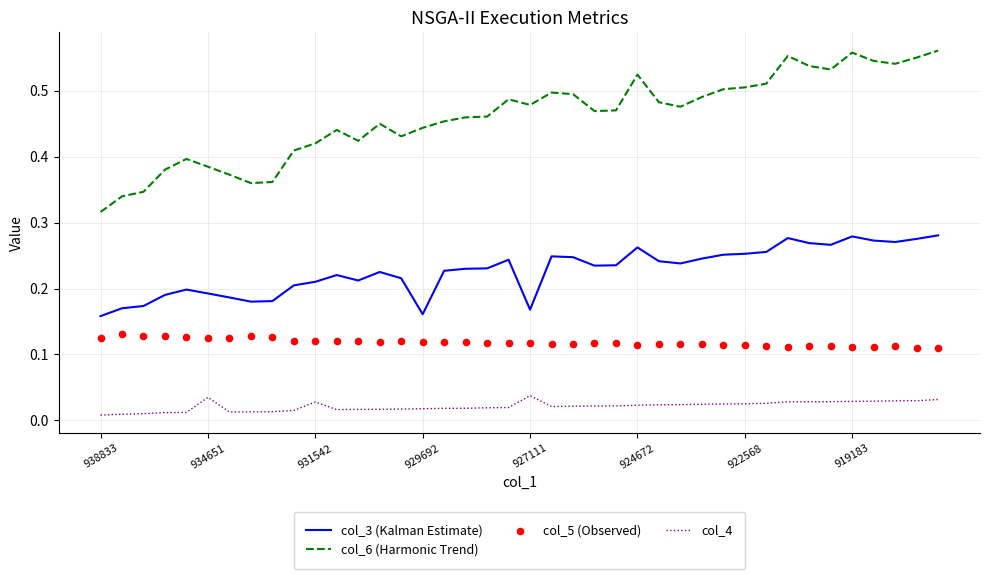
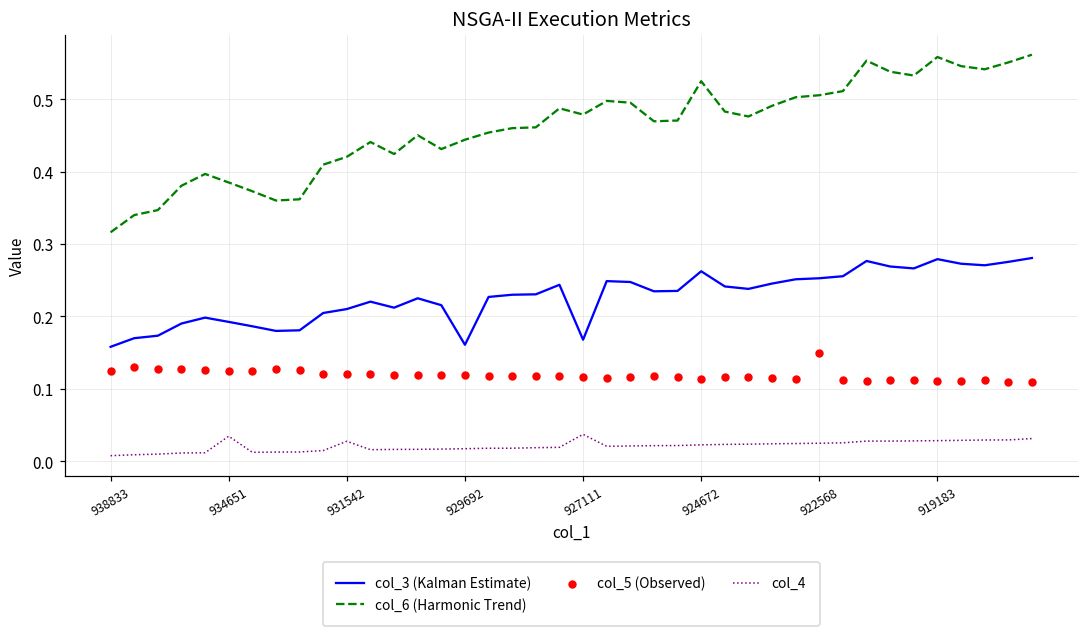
  {
    "col_3 (Kalman Estimate)": {
      "938833": 0.16,
      "934651": 0.19,
      "931542": 0.21,
      "929692": 0.16,
      "927111": 0.17,
      "924672": 0.26,
      "922568": 0.25,
      "919183": 0.28
    },
    "col_5 (Observed)": {
-     "922568": 0.11
+     "922568": 0.15
    },
    "col_6 (Harmonic Trend)": {
      "938833": 0.32,
      "934651": 0.38,
      "931542": 0.42,
      "929692": 0.44,
      "927111": 0.48,
      "924672": 0.52,
      "922568": 0.51,
      "919183": 0.56
    },
    "col_4": {
      "938833": 0.01,
      "934651": 0.03,
      "931542": 0.03,
      "929692": 0.02,
      "927111": 0.04,
      "924672": 0.02,
      "922568": 0.02,
      "919183": 0.03
    }
  }
